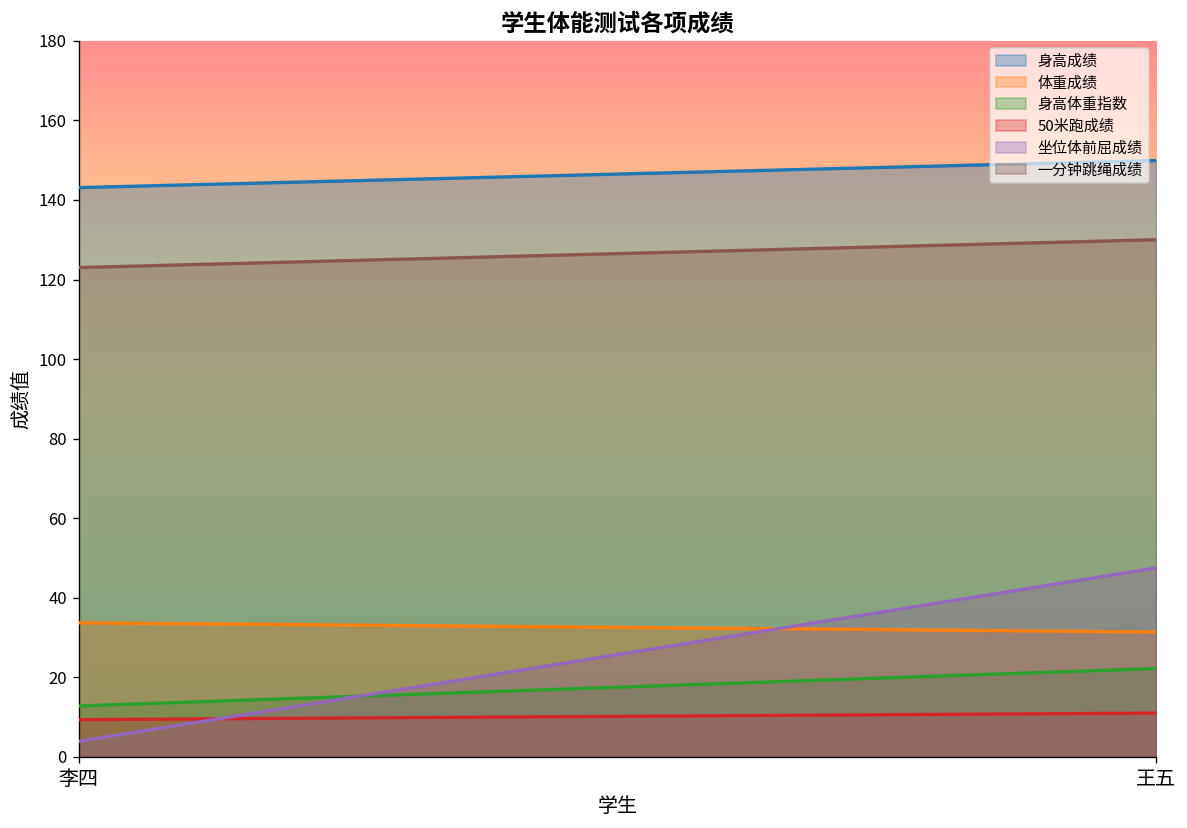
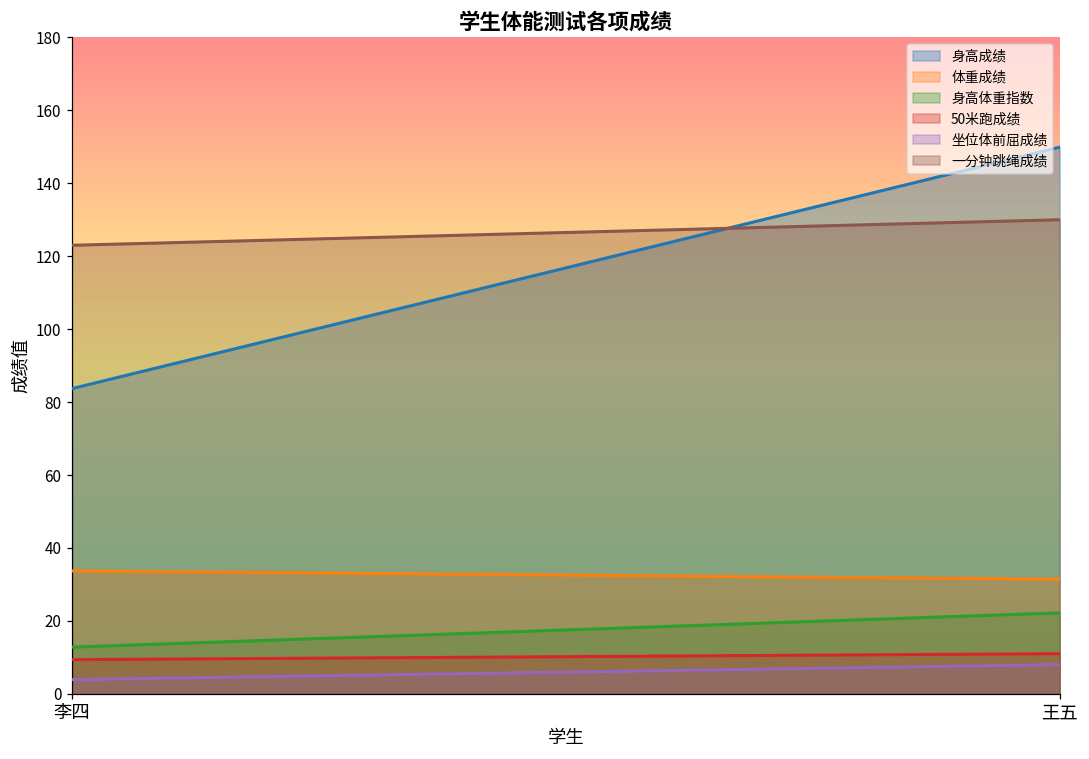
  {
    "身高成绩": {
-     "李四": 143,
+     "李四": 84,
      "王五": 150
    },
    "身高体重指数": {
      "李四": 13,
      "王五": 22
    },
    "坐位体前屈成绩": {
      "李四": 4,
-     "王五": 48
+     "王五": 8
    }
  }
